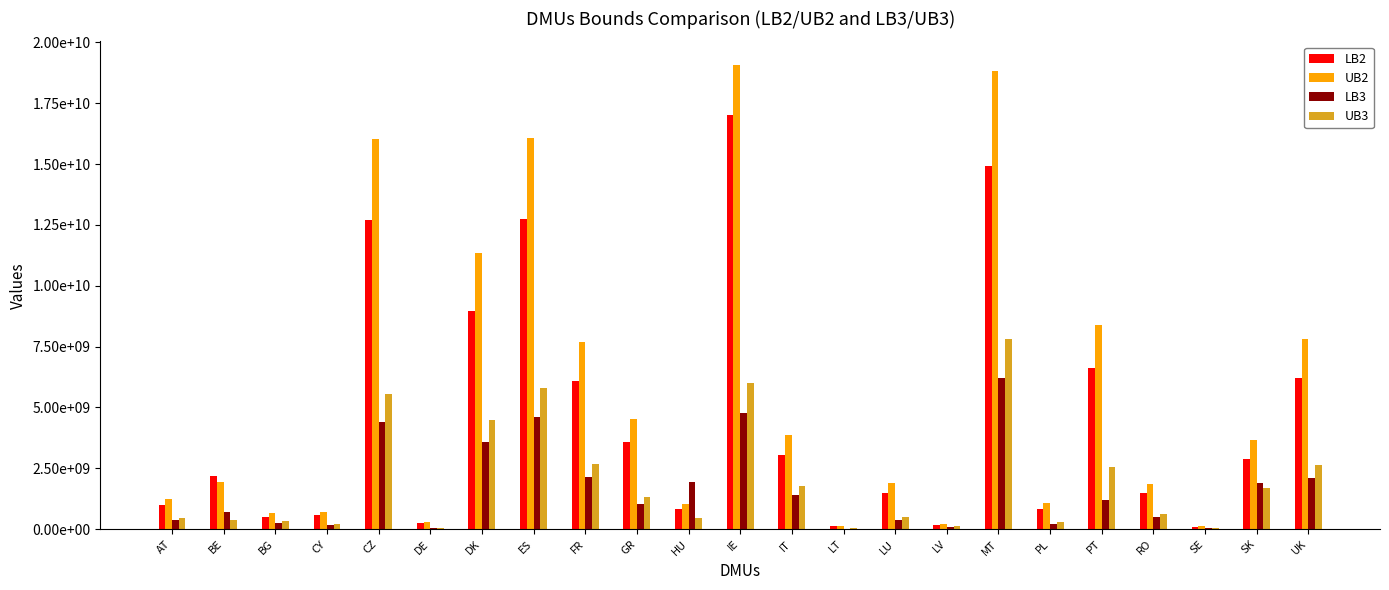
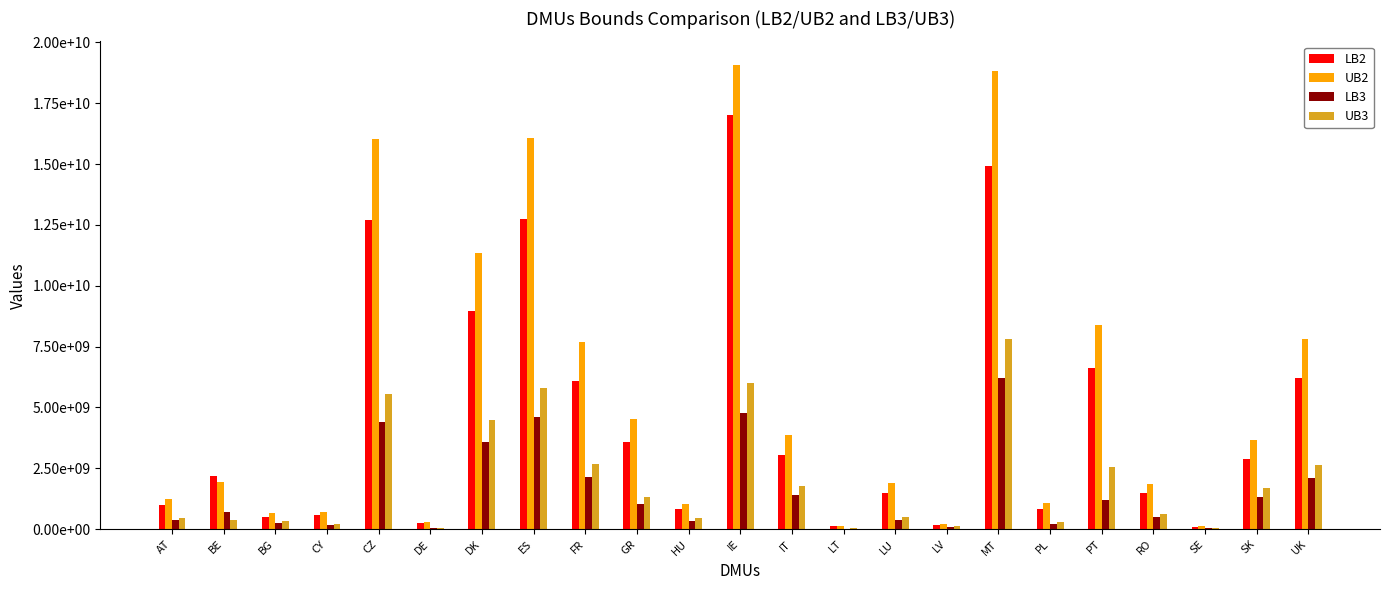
  {
    "LB2": {
      "AT": 1000000000,
      "BE": 2200000000,
      "BG": 500000000,
      "CY": 600000000,
      "CZ": 12700000000,
      "DE": 200000000,
      "DK": 9000000000,
      "ES": 12700000000,
      "FR": 6100000000,
      "GR": 3600000000,
      "HU": 800000000,
      "IE": 17000000000,
      "IT": 3100000000,
      "LT": 100000000,
      "LU": 1500000000,
      "LV": 200000000,
      "MT": 14900000000,
      "PL": 800000000,
      "PT": 6600000000,
      "RO": 1500000000,
      "SK": 2900000000,
      "UK": 6200000000
    },
    "LB3": {
      "AT": 400000000,
      "BE": 700000000,
      "BG": 300000000,
      "CY": 200000000,
      "CZ": 4400000000,
      "DK": 3600000000,
      "ES": 4600000000,
      "FR": 2100000000,
      "GR": 1000000000,
-     "HU": 1900000000,
+     "HU": 400000000,
      "IE": 4800000000,
      "IT": 1400000000,
      "LU": 400000000,
      "MT": 6200000000,
      "PL": 200000000,
      "PT": 1200000000,
      "RO": 500000000,
-     "SK": 1900000000,
+     "SK": 1300000000,
      "UK": 2100000000
    }
  }
